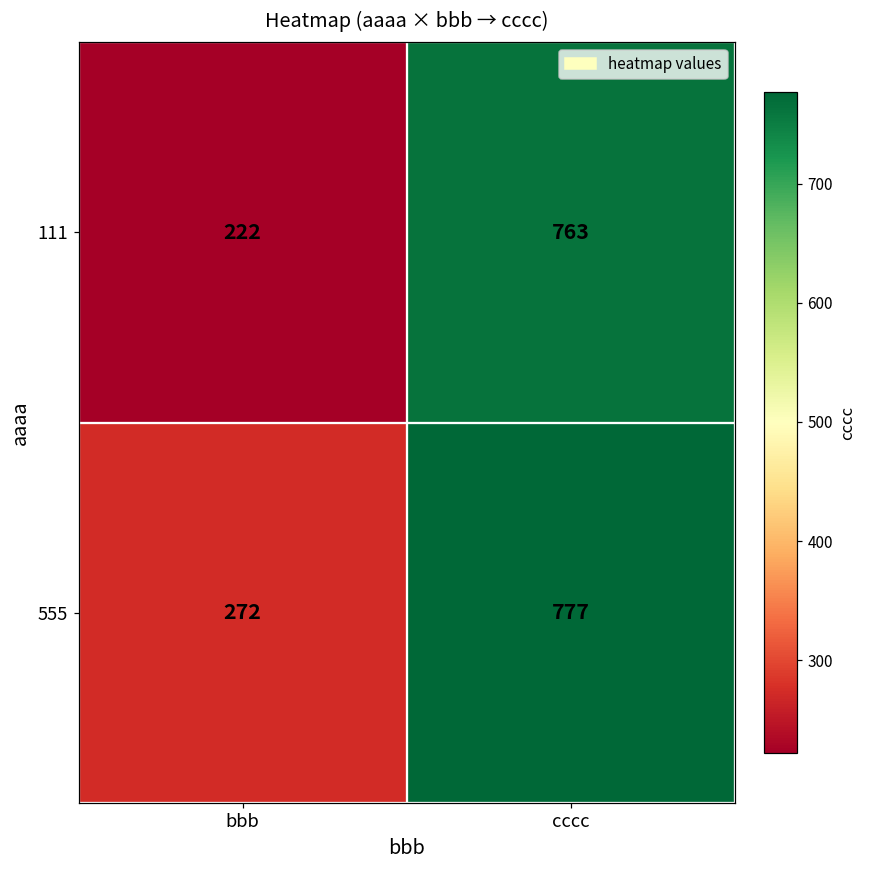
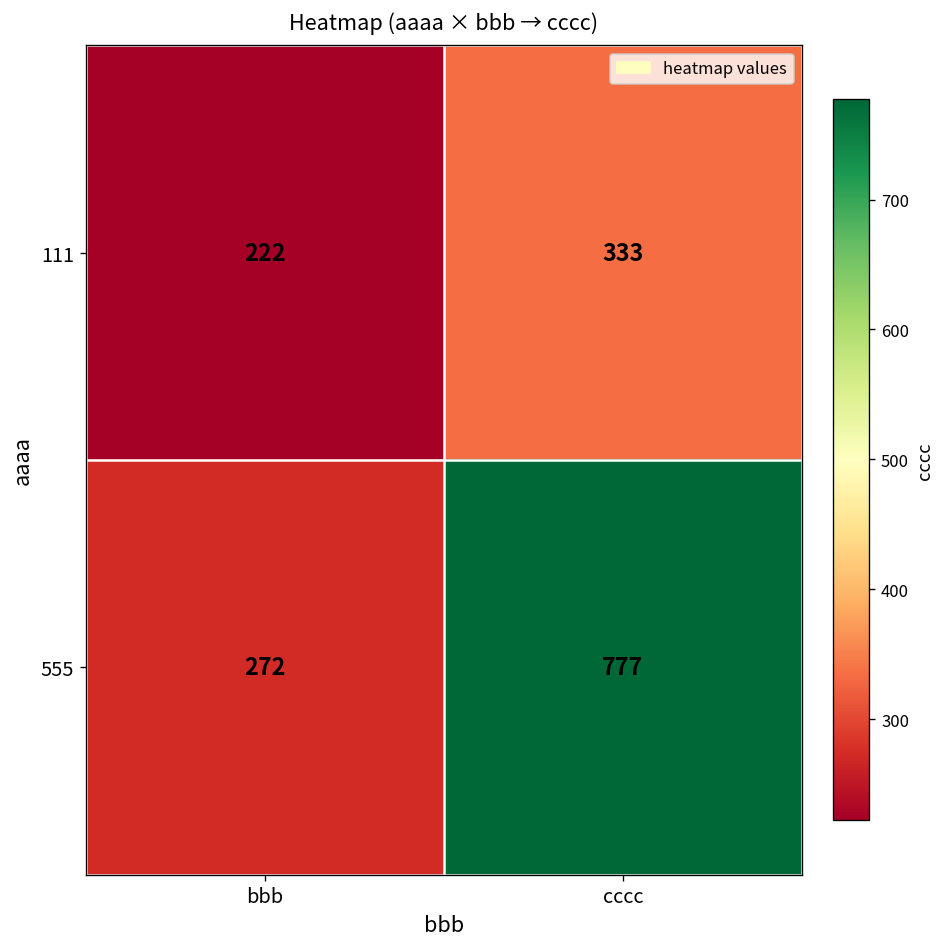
  {
    "111": {
      "bbb": 222,
-     "cccc": 763
+     "cccc": 333
    },
    "555": {
      "bbb": 272,
      "cccc": 777
    }
  }
